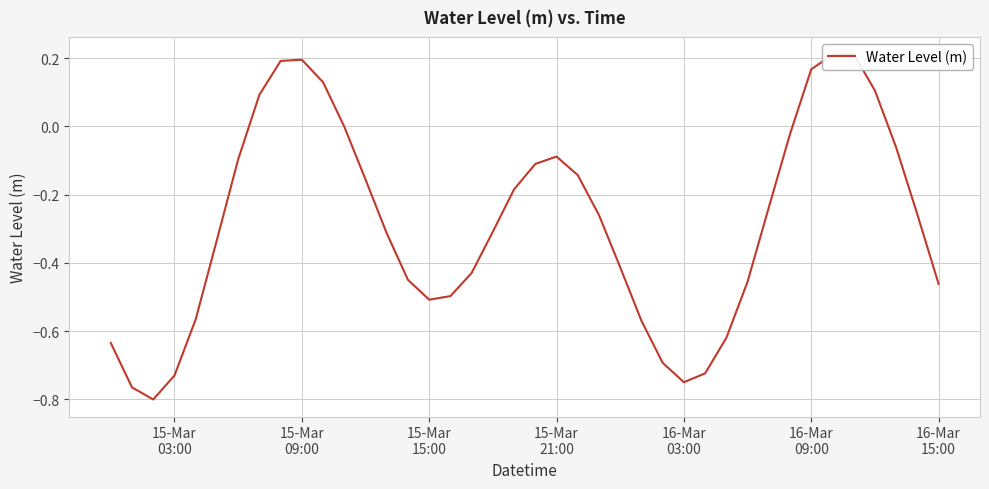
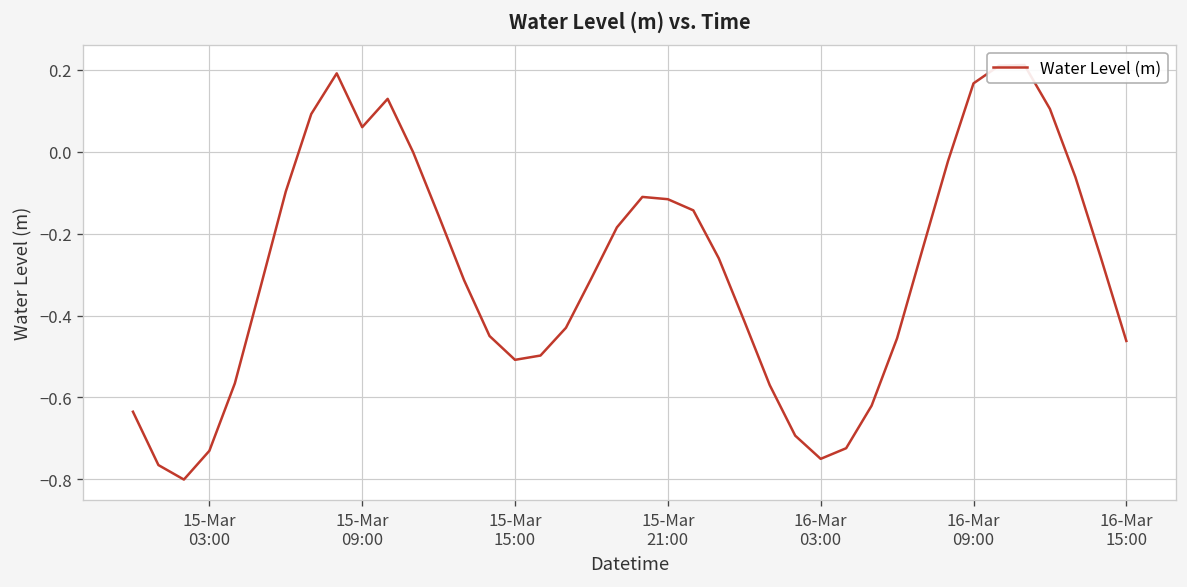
  {
    "15-Mar 03:00": -0.73,
-   "15-Mar 09:00": 0.20,
+   "15-Mar 09:00": 0.06,
    "15-Mar 15:00": -0.51,
-   "15-Mar 21:00": -0.09,
+   "15-Mar 21:00": -0.12,
    "16-Mar 03:00": -0.75,
    "16-Mar 09:00": 0.17,
    "16-Mar 15:00": -0.46
  }
